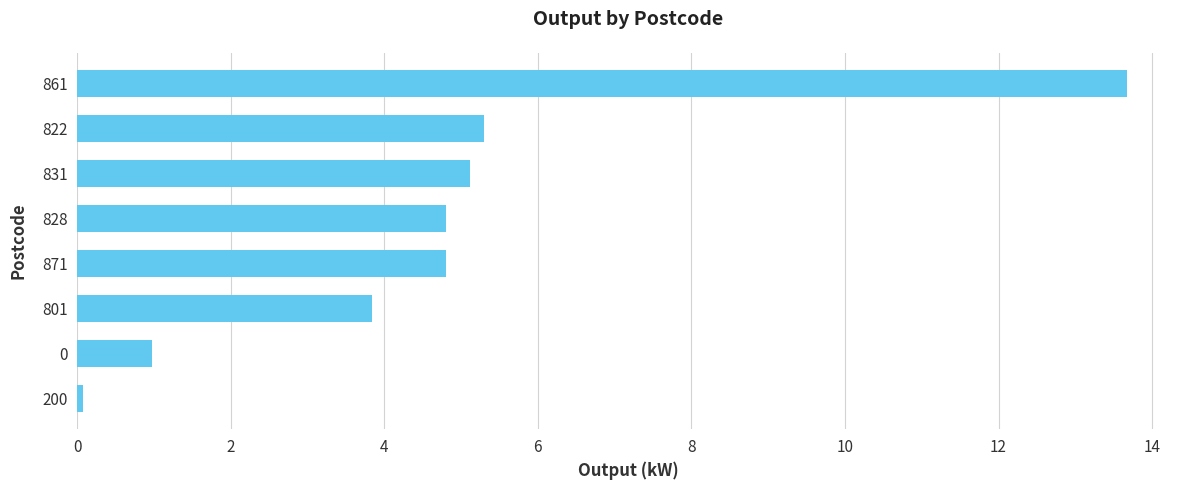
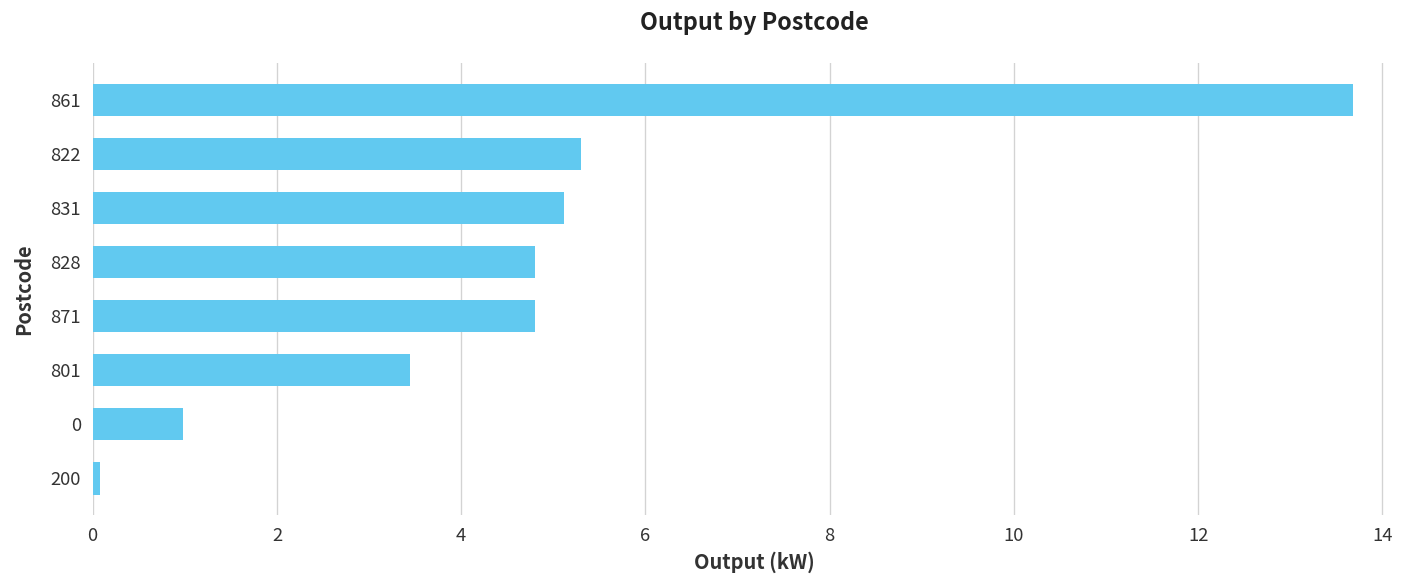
  {
    "861": 13.7,
    "822": 5.3,
    "831": 5.1,
    "828": 4.8,
    "871": 4.8,
-   "801": 3.8,
+   "801": 3.4,
    "0": 1.0,
    "200": 0.1
  }
